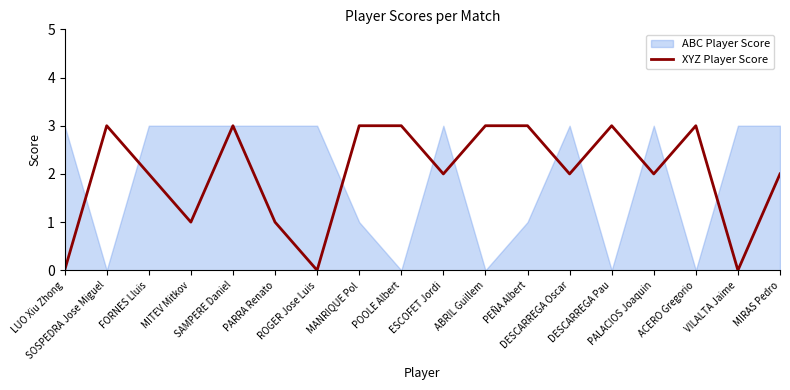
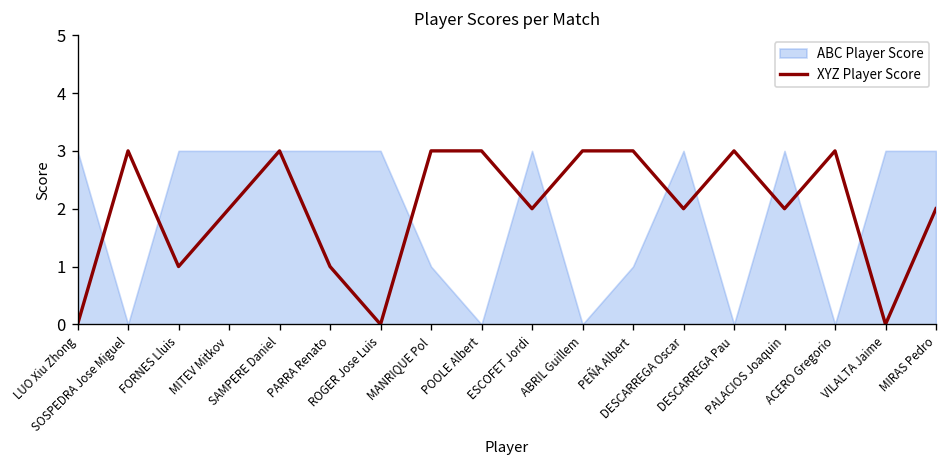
  {
    "ABC Player Score": {
      "LUO Xiu Zhong": 3,
      "SOSPEDRA Jose Miguel": 0,
      "FORNES Lluis": 3,
      "MITEV Mitkov": 3,
      "PARRA Renato": 3,
      "ROGER Jose Luis": 3,
      "MANRIQUE Pol": 1,
      "POOLE Albert": 0,
      "ESCOFET Jordi": 3,
      "ABRIL Guillem": 0,
      "PEÑA Albert": 1,
      "DESCARREGA Oscar": 3,
      "DESCARREGA Pau": 0,
      "PALACIOS Joaquin": 3,
      "ACERO Gregorio": 0,
      "VILALTA Jaime": 3,
      "MIRAS Pedro": 3
    },
    "XYZ Player Score": {
      "LUO Xiu Zhong": 0,
      "SOSPEDRA Jose Miguel": 3,
-     "FORNES Lluis": 2,
-     "MITEV Mitkov": 1,
+     "FORNES Lluis": 1,
+     "MITEV Mitkov": 2,
      "PARRA Renato": 1,
      "ROGER Jose Luis": 0,
      "MANRIQUE Pol": 3,
      "POOLE Albert": 3,
      "ESCOFET Jordi": 2,
      "ABRIL Guillem": 3,
      "PEÑA Albert": 3,
      "DESCARREGA Oscar": 2,
      "DESCARREGA Pau": 3,
      "PALACIOS Joaquin": 2,
      "ACERO Gregorio": 3,
      "VILALTA Jaime": 0,
      "MIRAS Pedro": 2
    }
  }
